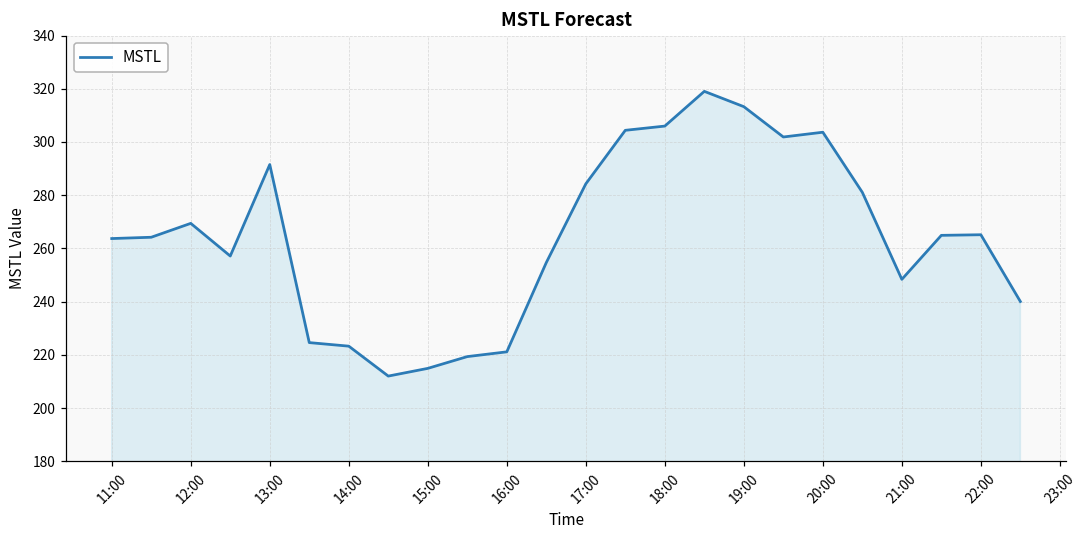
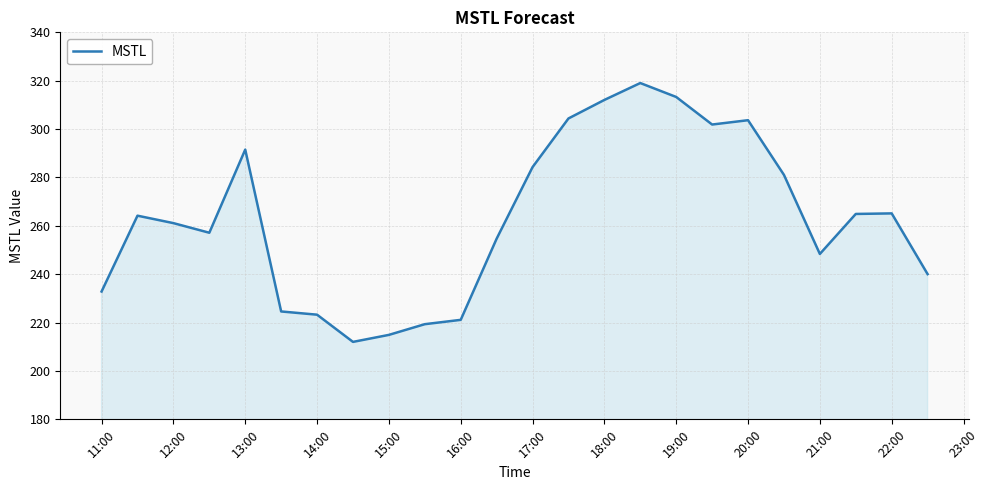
  {
-   "11:00": 264,
-   "12:00": 269,
+   "11:00": 233,
+   "12:00": 261,
    "13:00": 292,
    "14:00": 223,
    "15:00": 215,
    "16:00": 221,
    "17:00": 284,
-   "18:00": 306,
+   "18:00": 312,
    "19:00": 313,
    "20:00": 304,
    "21:00": 248,
    "22:00": 265
  }
